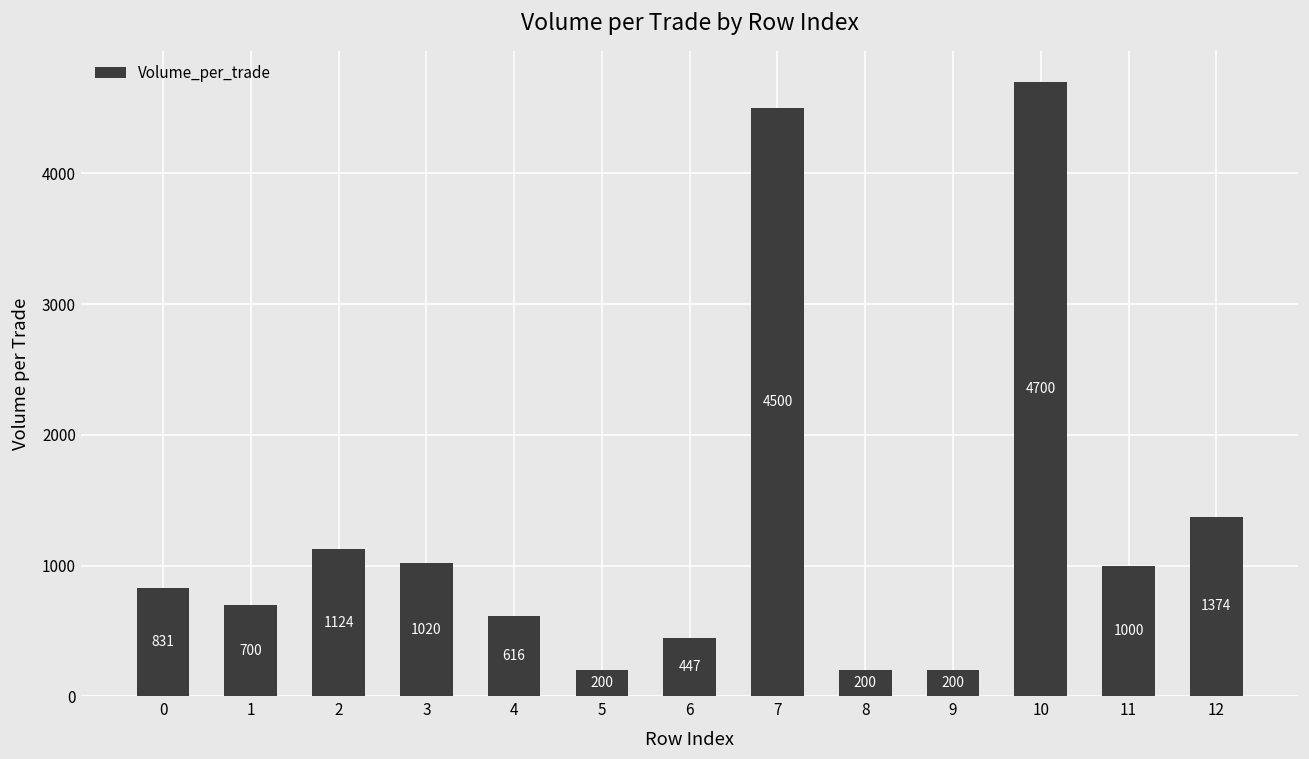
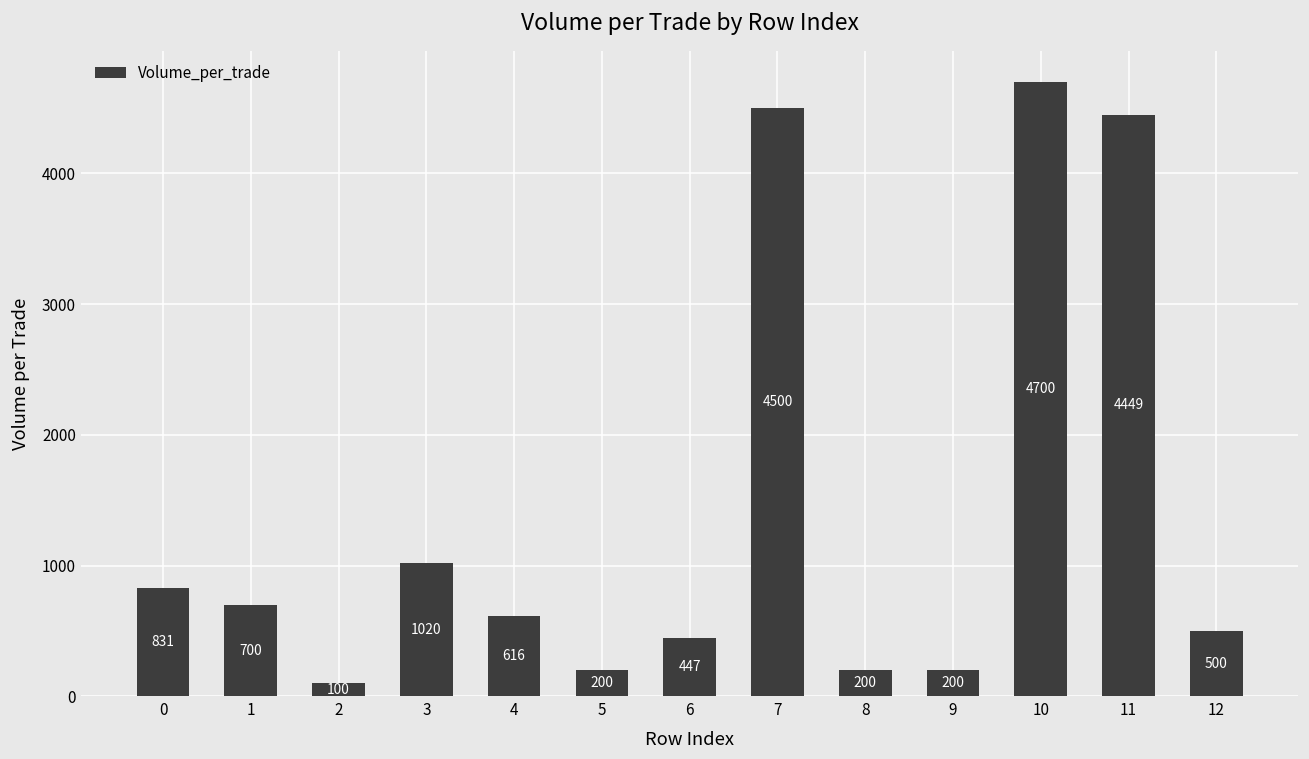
  {
    "0": 831,
    "1": 700,
-   "2": 1124,
+   "2": 100,
    "3": 1020,
    "4": 616,
    "5": 200,
    "6": 447,
    "7": 4500,
    "8": 200,
    "9": 200,
    "10": 4700,
-   "11": 1000,
-   "12": 1374
+   "11": 4449,
+   "12": 500
  }
